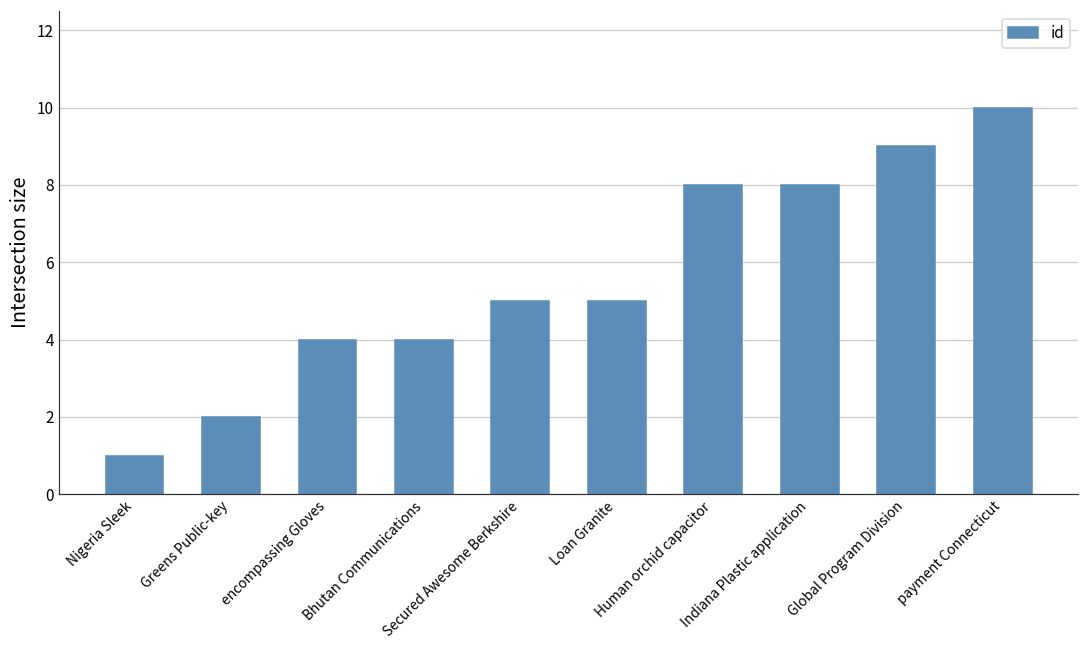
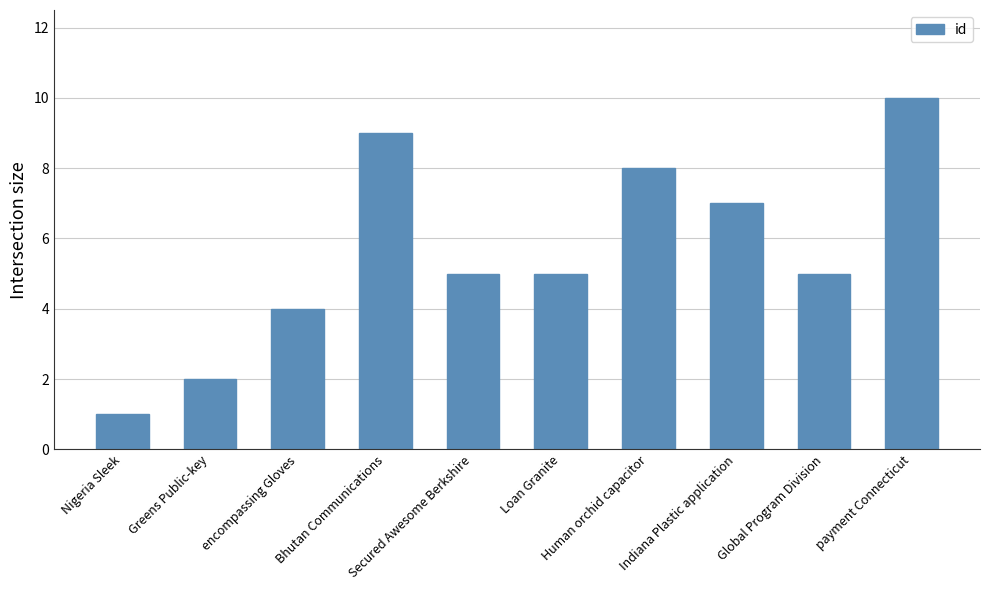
  {
    "Nigeria Sleek": 1,
    "Greens Public-key": 2,
    "encompassing Gloves": 4,
-   "Bhutan Communications": 4,
+   "Bhutan Communications": 9,
    "Secured Awesome Berkshire": 5,
    "Loan Granite": 5,
    "Human orchid capacitor": 8,
-   "Indiana Plastic application": 8,
-   "Global Program Division": 9,
+   "Indiana Plastic application": 7,
+   "Global Program Division": 5,
    "payment Connecticut": 10
  }
